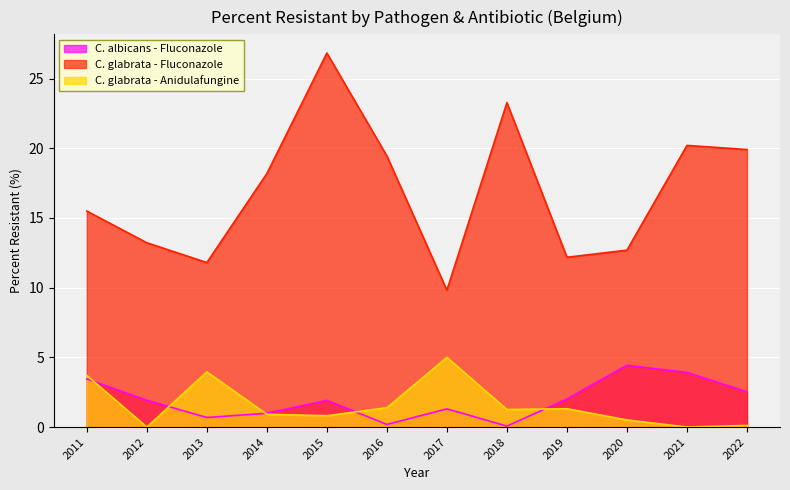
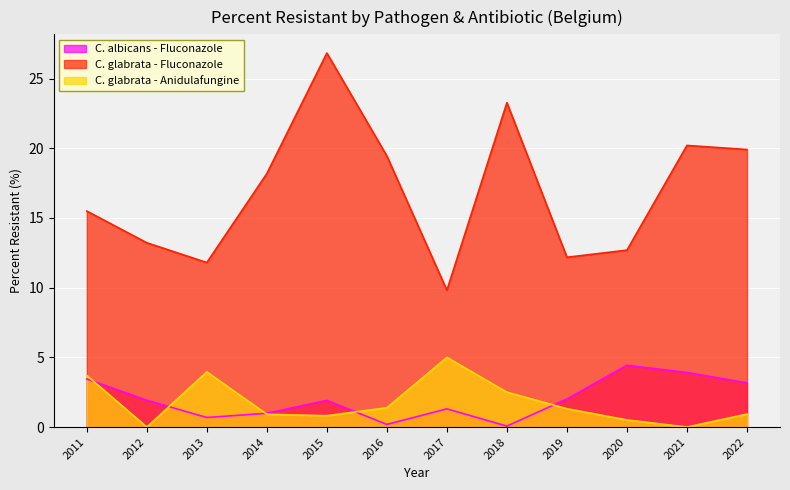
  {
    "C. albicans - Fluconazole": {
      "2011": 3.4,
      "2012": 1.9,
      "2013": 0.7,
      "2015": 1.9,
      "2016": 0.2,
      "2017": 1.3,
      "2018": 0.1,
      "2019": 2.0,
      "2020": 4.4,
      "2021": 3.9,
-     "2022": 2.5
+     "2022": 3.2
    },
    "C. glabrata - Fluconazole": {
      "2011": 15.5,
      "2012": 13.2,
      "2013": 11.8,
      "2014": 18.2,
      "2015": 26.8,
      "2016": 19.4,
      "2017": 9.8,
      "2018": 23.3,
      "2019": 12.2,
      "2020": 12.7,
      "2021": 20.2,
      "2022": 19.9
    },
    "C. glabrata - Anidulafungine": {
      "2011": 3.7,
      "2012": 0.0,
      "2013": 4.0,
      "2015": 0.8,
      "2016": 1.4,
      "2017": 5.0,
-     "2018": 1.3,
+     "2018": 2.5,
      "2019": 1.3,
      "2020": 0.5,
      "2021": 0.0,
-     "2022": 0.1
+     "2022": 0.9
    }
  }
